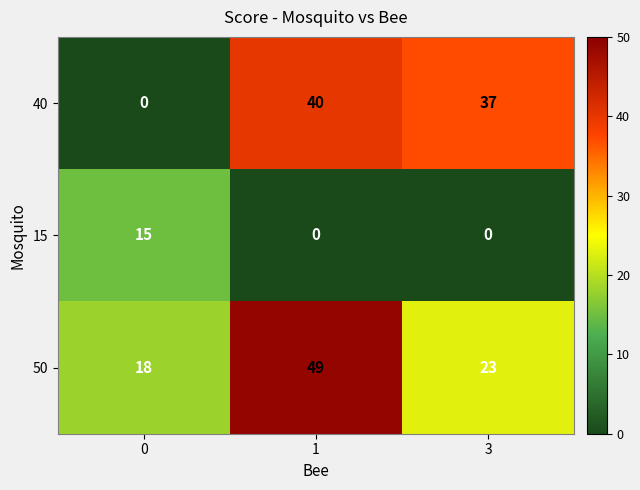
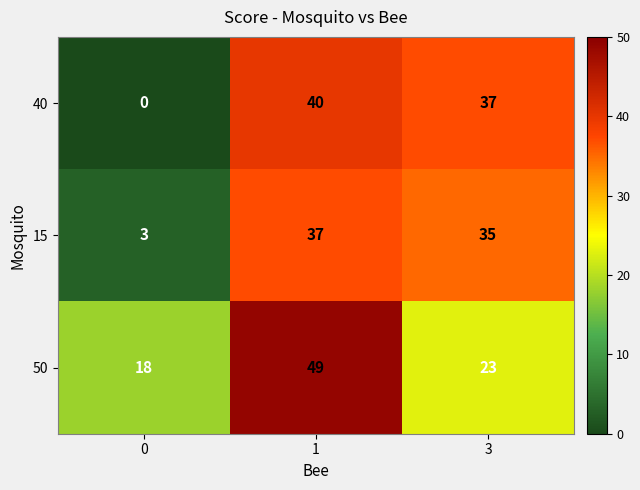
  {
    "40": {
      "0": 0,
      "1": 40,
      "3": 37
    },
    "15": {
-     "0": 15,
-     "1": 0,
-     "3": 0
+     "0": 3,
+     "1": 37,
+     "3": 35
    },
    "50": {
      "0": 18,
      "1": 49,
      "3": 23
    }
  }
